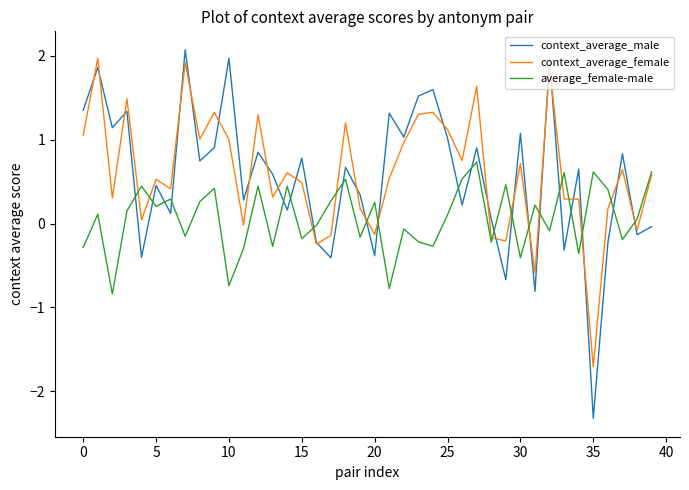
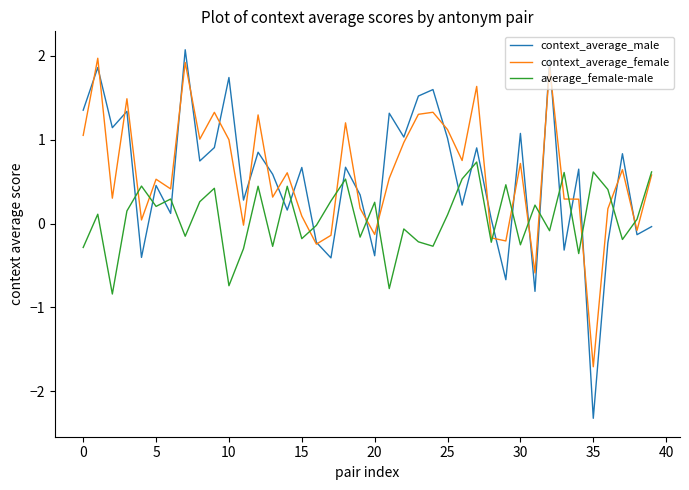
  {
    "context_average_male": {
      "0": 1.4,
      "5": 0.5,
-     "10": 2.0,
-     "15": 0.8,
+     "10": 1.7,
+     "15": 0.7,
      "20": -0.4,
      "25": 1.0,
      "30": 1.1,
      "35": -2.3
    },
    "context_average_female": {
      "0": 1.1,
      "5": 0.5,
      "10": 1.0,
-     "15": 0.5,
+     "15": 0.1,
      "20": -0.1,
      "25": 1.1,
      "30": 0.7,
      "35": -1.7
    },
    "average_female-male": {
      "0": -0.3,
      "5": 0.2,
      "10": -0.7,
      "15": -0.2,
      "20": 0.3,
      "25": 0.1,
-     "30": -0.4,
+     "30": -0.3,
      "35": 0.6
    }
  }
